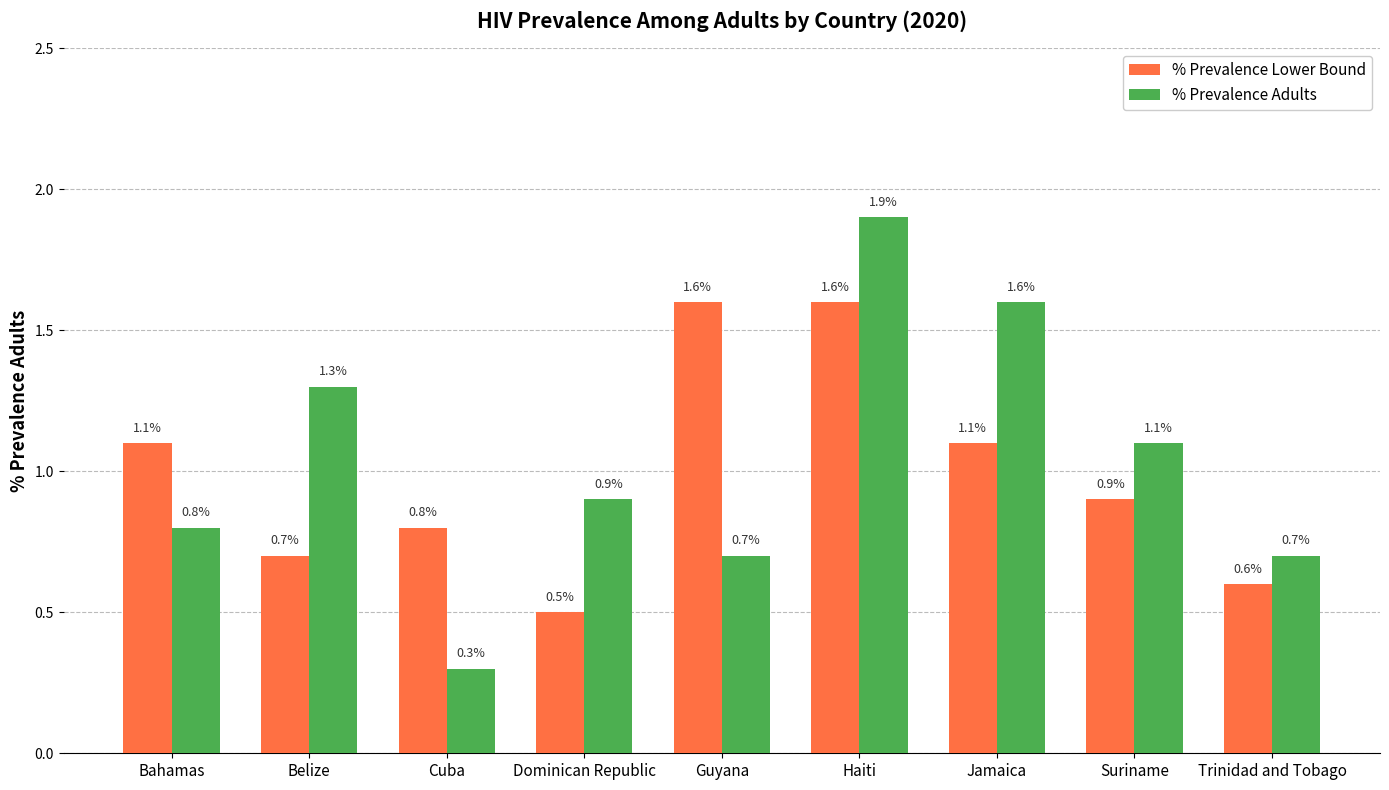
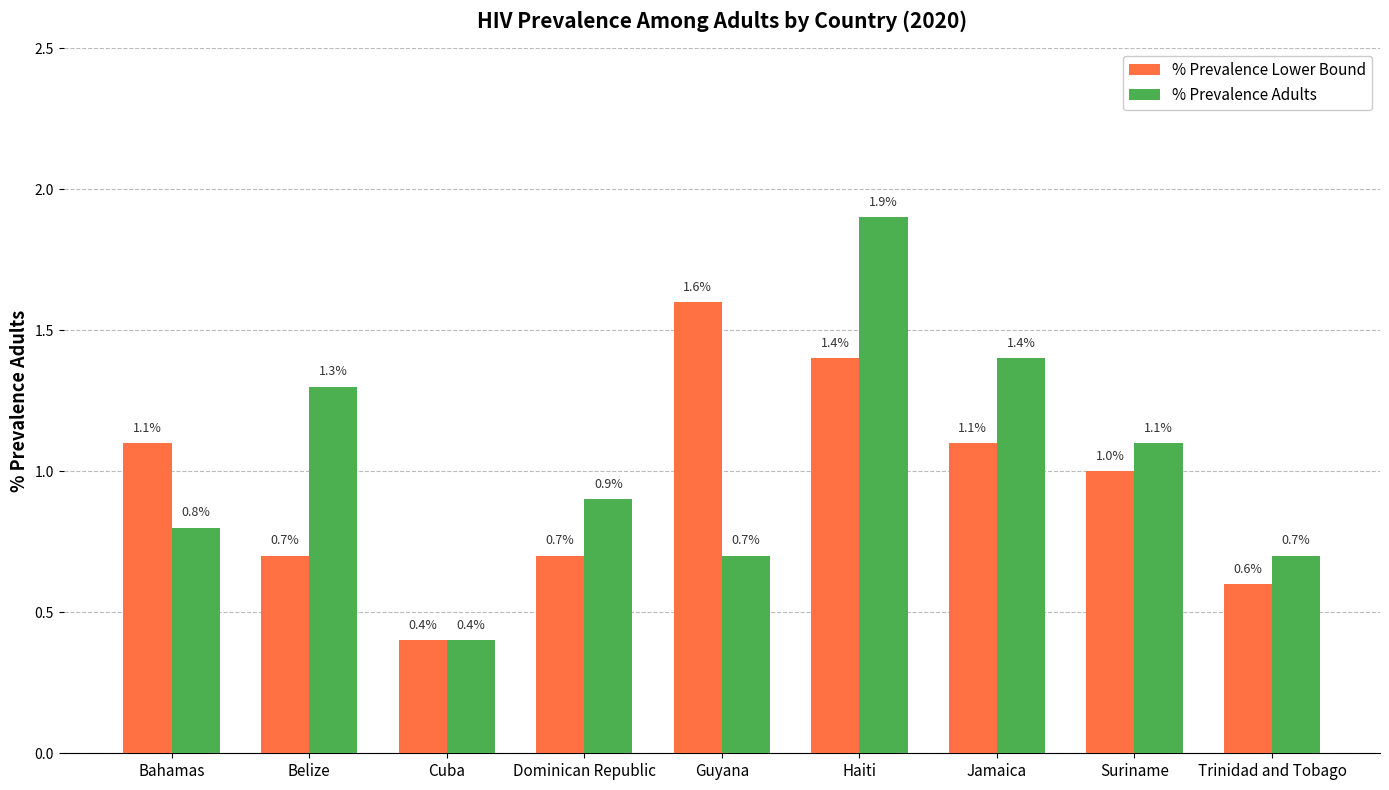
  {
    "% Prevalence Lower Bound": {
      "Bahamas": "1.1%",
      "Belize": "0.7%",
-     "Cuba": "0.8%",
-     "Dominican Republic": "0.5%",
+     "Cuba": "0.4%",
+     "Dominican Republic": "0.7%",
      "Guyana": "1.6%",
-     "Haiti": "1.6%",
+     "Haiti": "1.4%",
      "Jamaica": "1.1%",
-     "Suriname": "0.9%",
+     "Suriname": "1.0%",
      "Trinidad and Tobago": "0.6%"
    },
    "% Prevalence Adults": {
      "Bahamas": "0.8%",
      "Belize": "1.3%",
-     "Cuba": "0.3%",
+     "Cuba": "0.4%",
      "Dominican Republic": "0.9%",
      "Guyana": "0.7%",
      "Haiti": "1.9%",
-     "Jamaica": "1.6%",
+     "Jamaica": "1.4%",
      "Suriname": "1.1%",
      "Trinidad and Tobago": "0.7%"
    }
  }
